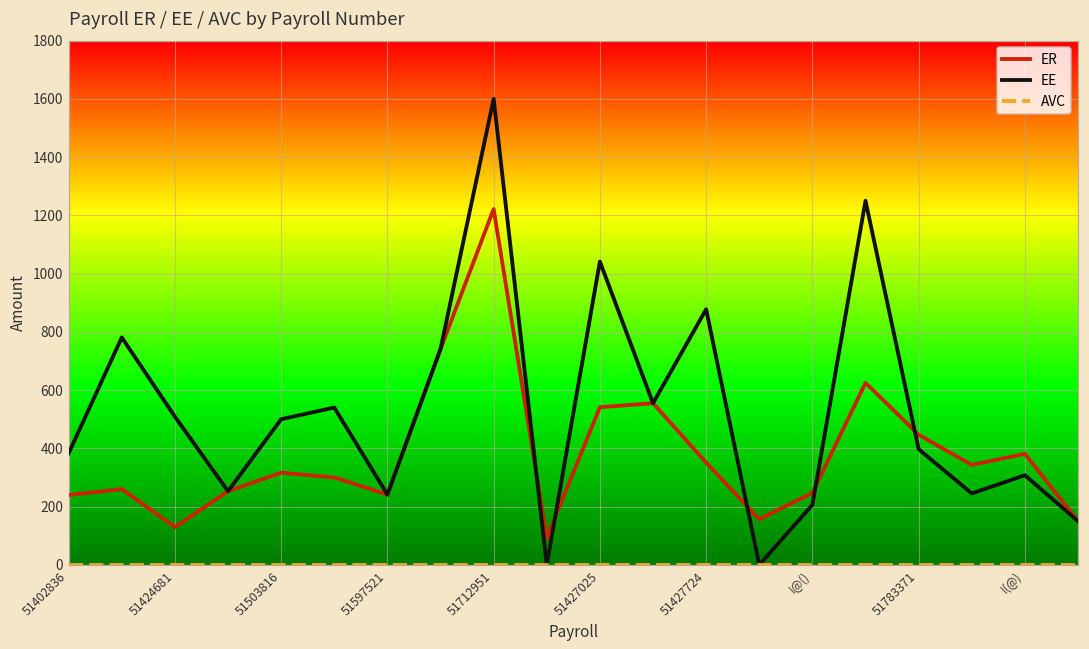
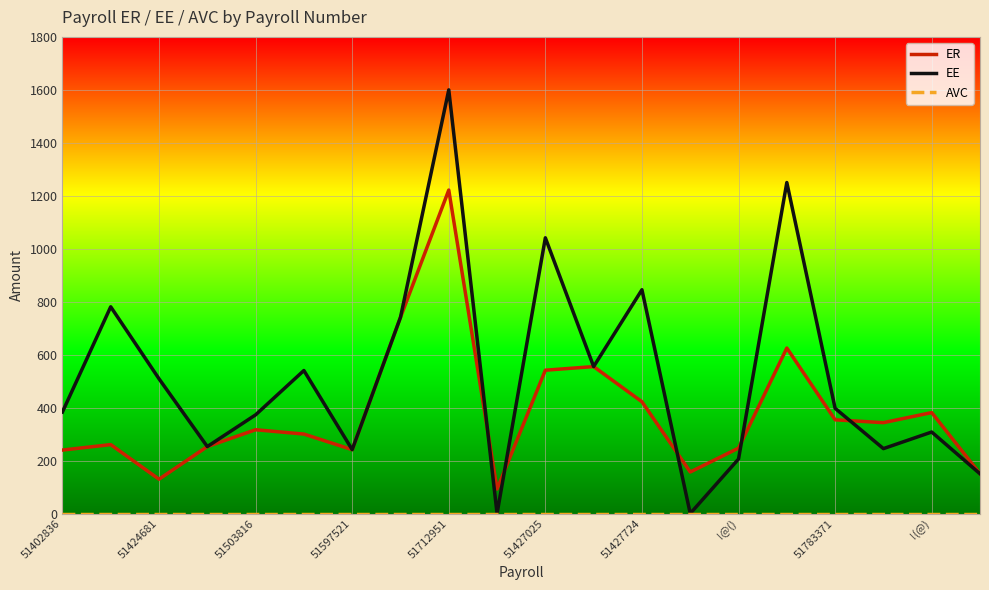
  {
    "ER": {
      "51402836": 240,
      "51424681": 130,
      "51503816": 320,
      "51712951": 1220,
      "51427025": 540,
-     "51427724": 350,
+     "51427724": 420,
      "!@()": 250,
-     "51783371": 450,
+     "51783371": 350,
      "!(@)": 380
    },
    "EE": {
      "51402836": 380,
      "51424681": 510,
-     "51503816": 500,
+     "51503816": 370,
      "51712951": 1600,
      "51427025": 1040,
-     "51427724": 880,
+     "51427724": 850,
      "!@()": 210,
      "51783371": 400,
      "!(@)": 310
    },
    "AVC": {
      "51402836": 0,
      "51424681": 0,
      "51503816": 0,
      "51597521": 0,
      "51712951": 0,
      "51427025": 0,
      "51427724": 0,
      "!@()": 0,
      "51783371": 0,
      "!(@)": 0
    }
  }
